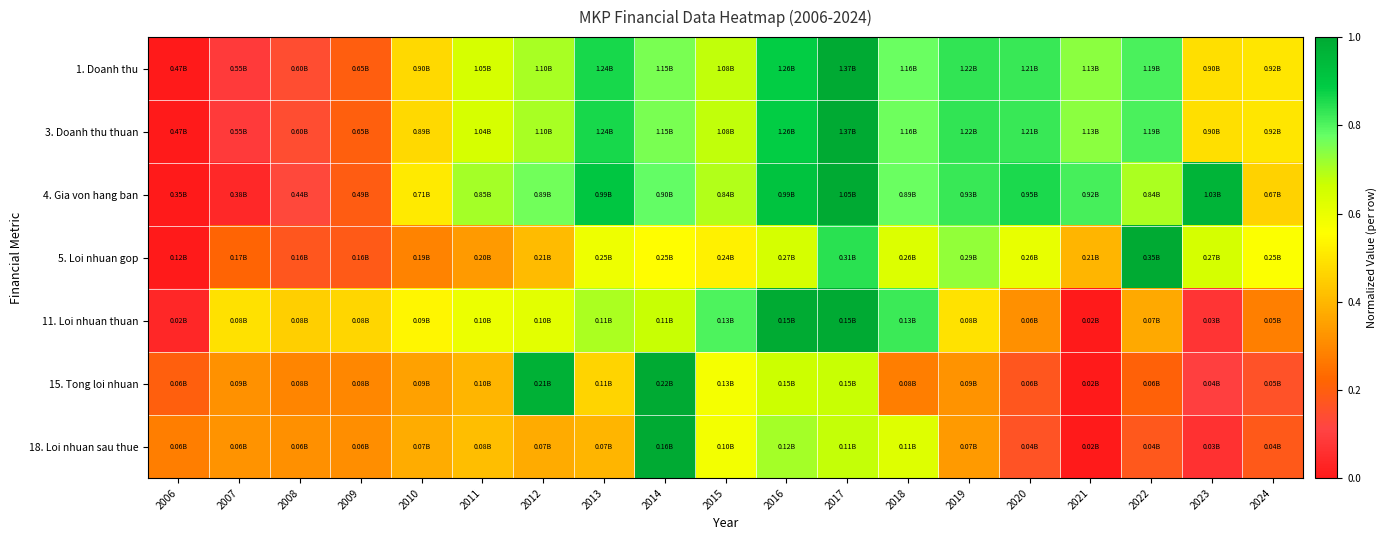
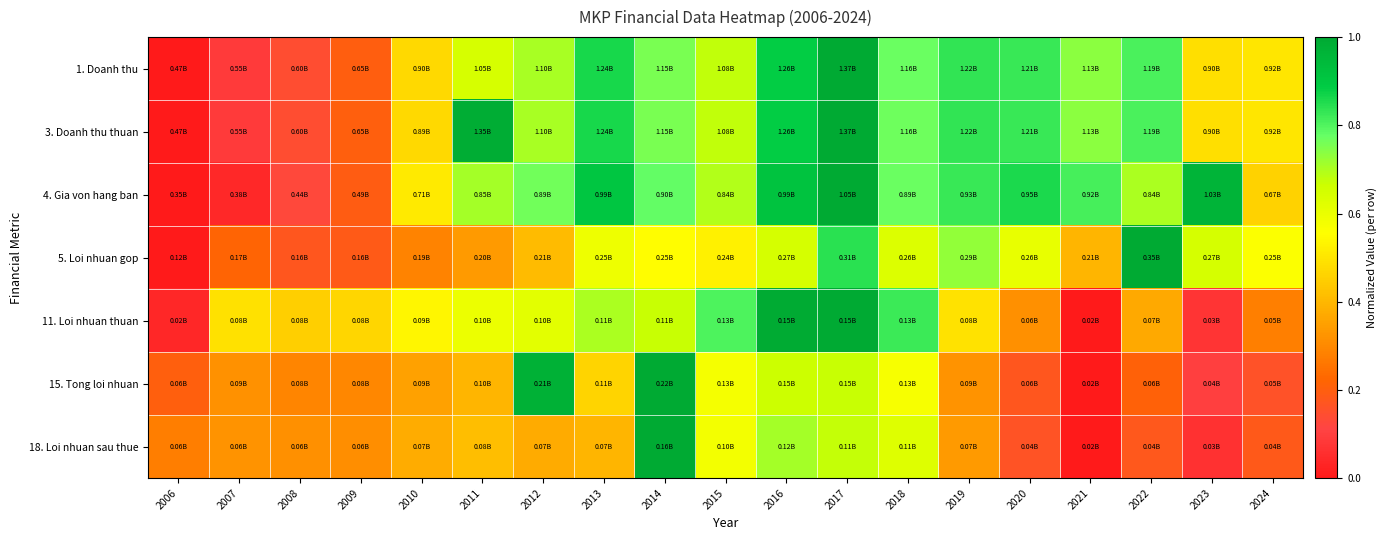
  {
    "1. Doanh thu": {
      "2006": "0.47B",
      "2007": "0.55B",
      "2008": "0.60B",
      "2009": "0.65B",
      "2010": "0.90B",
      "2011": "1.05B",
      "2012": "1.10B",
      "2013": "1.24B",
      "2014": "1.15B",
      "2015": "1.08B",
      "2016": "1.26B",
      "2017": "1.37B",
      "2018": "1.16B",
      "2019": "1.22B",
      "2020": "1.21B",
      "2021": "1.13B",
      "2022": "1.19B",
      "2023": "0.90B",
      "2024": "0.92B"
    },
    "3. Doanh thu thuan": {
      "2006": "0.47B",
      "2007": "0.55B",
      "2008": "0.60B",
      "2009": "0.65B",
      "2010": "0.89B",
-     "2011": "1.04B",
+     "2011": "1.35B",
      "2012": "1.10B",
      "2013": "1.24B",
      "2014": "1.15B",
      "2015": "1.08B",
      "2016": "1.26B",
      "2017": "1.37B",
      "2018": "1.16B",
      "2019": "1.22B",
      "2020": "1.21B",
      "2021": "1.13B",
      "2022": "1.19B",
      "2023": "0.90B",
      "2024": "0.92B"
    },
    "4. Gia von hang ban": {
      "2006": "0.35B",
      "2007": "0.38B",
      "2008": "0.44B",
      "2009": "0.49B",
      "2010": "0.71B",
      "2011": "0.85B",
      "2012": "0.89B",
      "2013": "0.99B",
      "2014": "0.90B",
      "2015": "0.84B",
      "2016": "0.99B",
      "2017": "1.05B",
      "2018": "0.89B",
      "2019": "0.93B",
      "2020": "0.95B",
      "2021": "0.92B",
      "2022": "0.84B",
      "2023": "1.03B",
      "2024": "0.67B"
    },
    "5. Loi nhuan gop": {
      "2006": "0.12B",
      "2007": "0.17B",
      "2008": "0.16B",
      "2009": "0.16B",
      "2010": "0.19B",
      "2011": "0.20B",
      "2012": "0.21B",
      "2013": "0.25B",
      "2014": "0.25B",
      "2015": "0.24B",
      "2016": "0.27B",
      "2017": "0.31B",
      "2018": "0.26B",
      "2019": "0.29B",
      "2020": "0.26B",
      "2021": "0.21B",
      "2022": "0.35B",
      "2023": "0.27B",
      "2024": "0.25B"
    },
    "11. Loi nhuan thuan": {
      "2006": "0.02B",
      "2007": "0.08B",
      "2008": "0.08B",
      "2009": "0.08B",
      "2010": "0.09B",
      "2011": "0.10B",
      "2012": "0.10B",
      "2013": "0.11B",
      "2014": "0.11B",
      "2015": "0.13B",
      "2016": "0.15B",
      "2017": "0.15B",
      "2018": "0.13B",
      "2019": "0.08B",
      "2020": "0.06B",
      "2021": "0.02B",
      "2022": "0.07B",
      "2023": "0.03B",
      "2024": "0.05B"
    },
    "15. Tong loi nhuan": {
      "2006": "0.06B",
      "2007": "0.09B",
      "2008": "0.08B",
      "2009": "0.08B",
      "2010": "0.09B",
      "2011": "0.10B",
      "2012": "0.21B",
      "2013": "0.11B",
      "2014": "0.22B",
      "2015": "0.13B",
      "2016": "0.15B",
      "2017": "0.15B",
-     "2018": "0.08B",
+     "2018": "0.13B",
      "2019": "0.09B",
      "2020": "0.06B",
      "2021": "0.02B",
      "2022": "0.06B",
      "2023": "0.04B",
      "2024": "0.05B"
    },
    "18. Loi nhuan sau thue": {
      "2006": "0.06B",
      "2007": "0.06B",
      "2008": "0.06B",
      "2009": "0.06B",
      "2010": "0.07B",
      "2011": "0.08B",
      "2012": "0.07B",
      "2013": "0.07B",
      "2014": "0.16B",
      "2015": "0.10B",
      "2016": "0.12B",
      "2017": "0.11B",
      "2018": "0.11B",
      "2019": "0.07B",
      "2020": "0.04B",
      "2021": "0.02B",
      "2022": "0.04B",
      "2023": "0.03B",
      "2024": "0.04B"
    }
  }
